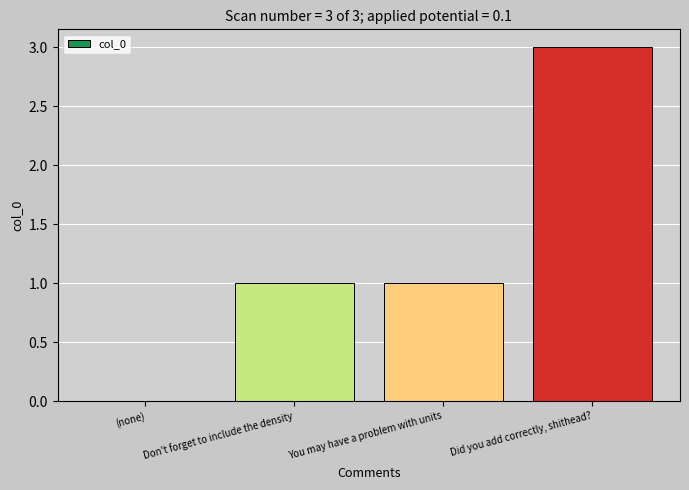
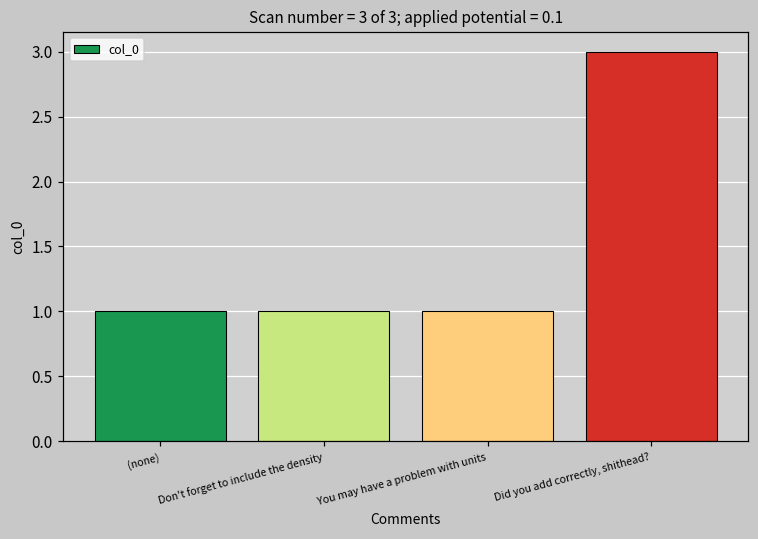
  {
-   "(none)": 0,
+   "(none)": 1,
    "Don't forget to include the density": 1,
    "You may have a problem with units": 1,
    "Did you add correctly, shithead?": 3
  }
